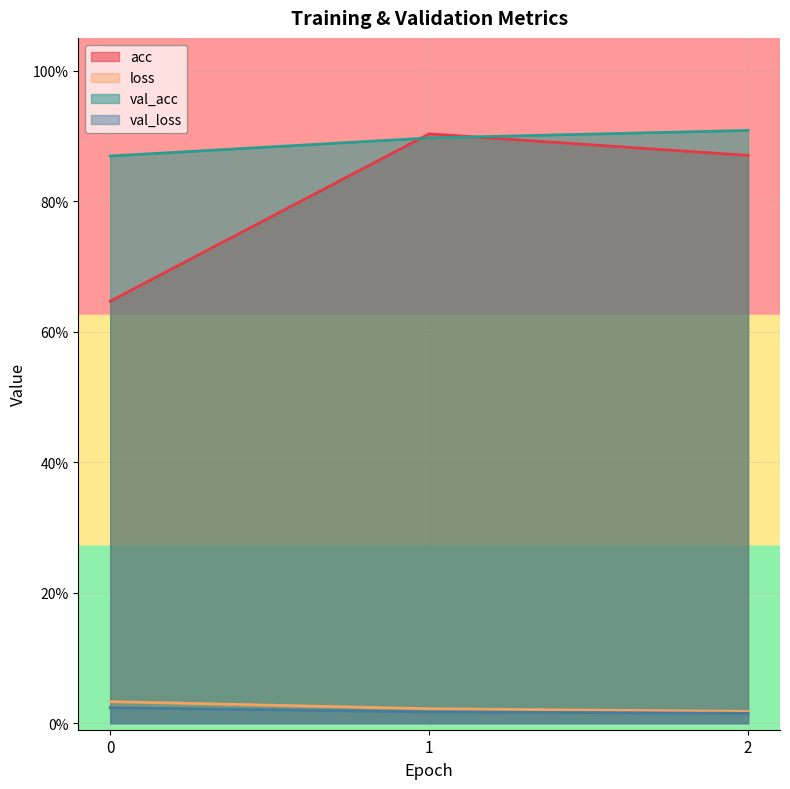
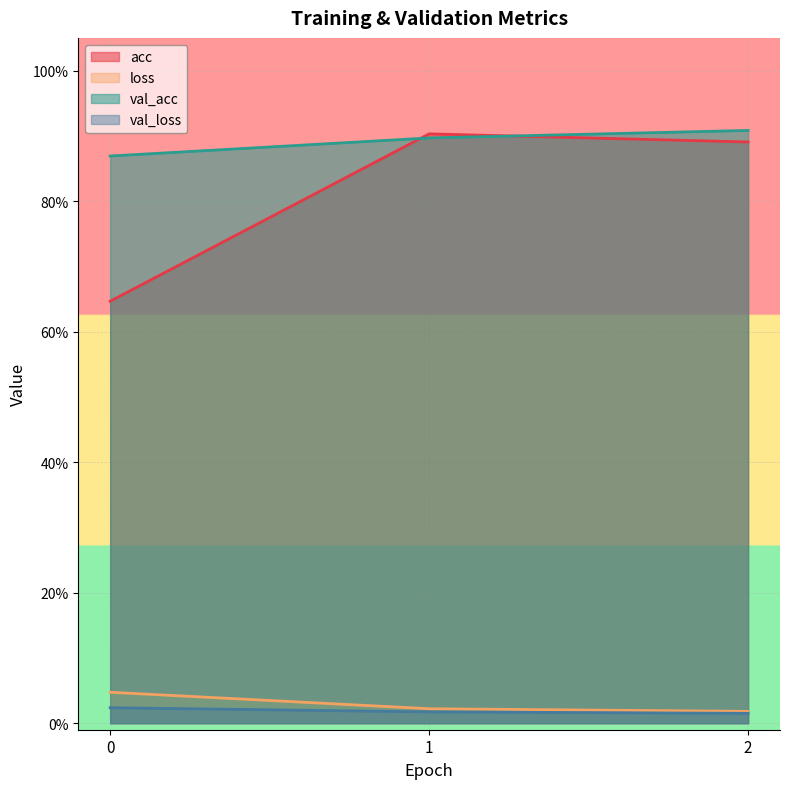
  {
    "acc": {
      "0": "65%",
      "1": "90%",
-     "2": "87%"
+     "2": "89%"
    },
    "loss": {
-     "0": "3%",
+     "0": "5%",
      "1": "2%"
    }
  }
